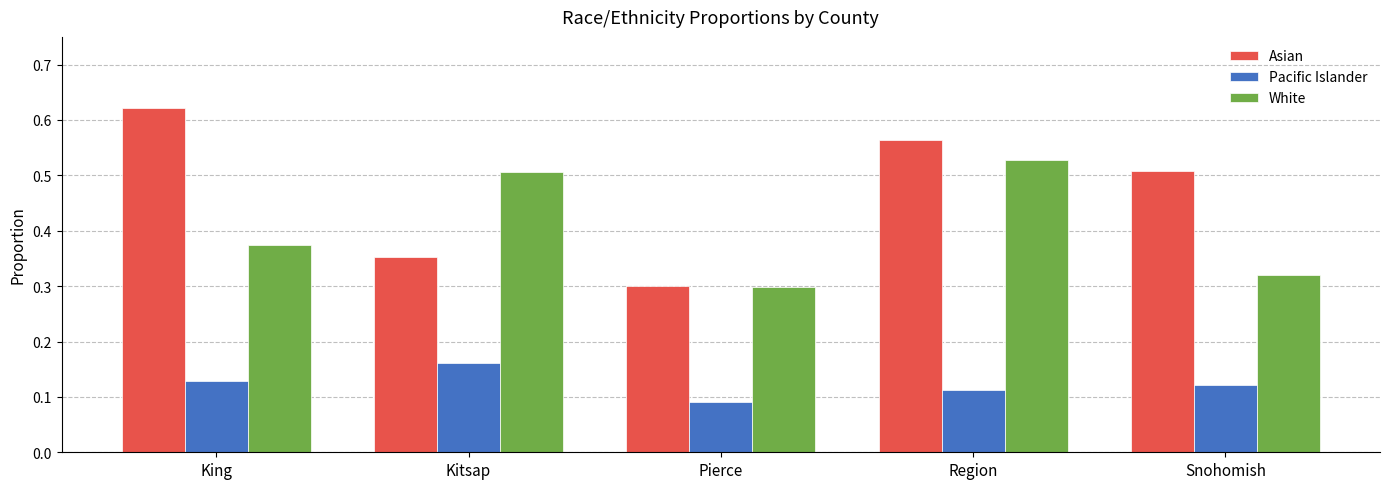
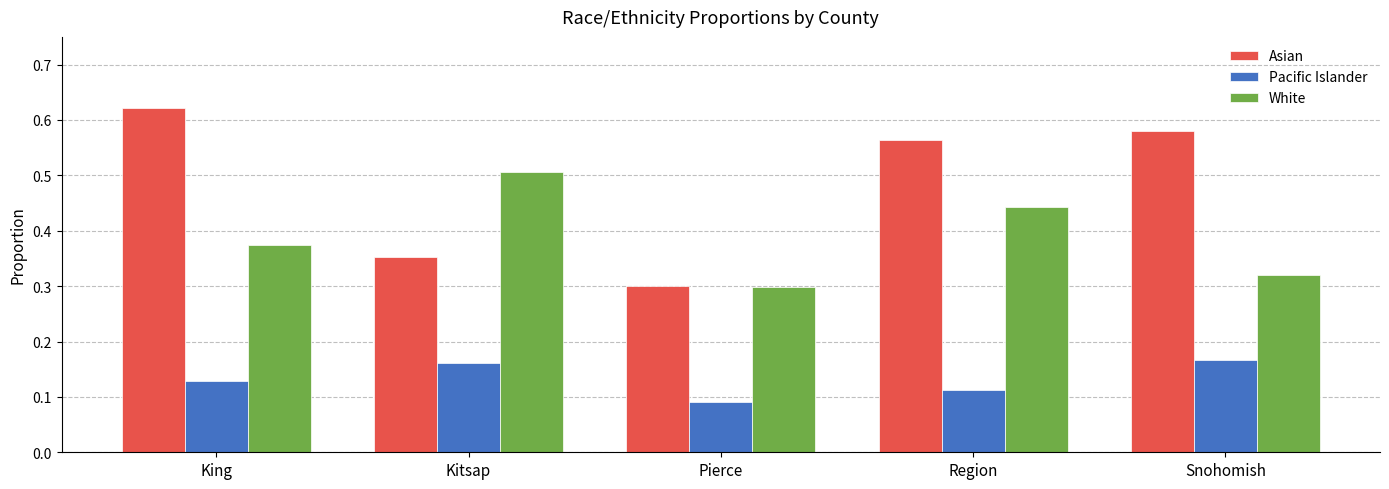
  {
    "Asian": {
      "King": 0.62,
      "Kitsap": 0.35,
      "Pierce": 0.30,
      "Region": 0.56,
-     "Snohomish": 0.51
+     "Snohomish": 0.58
    },
    "Pacific Islander": {
      "King": 0.13,
      "Kitsap": 0.16,
      "Pierce": 0.09,
      "Region": 0.11,
-     "Snohomish": 0.12
+     "Snohomish": 0.17
    },
    "White": {
      "King": 0.37,
      "Kitsap": 0.51,
      "Pierce": 0.30,
-     "Region": 0.53,
+     "Region": 0.44,
      "Snohomish": 0.32
    }
  }
